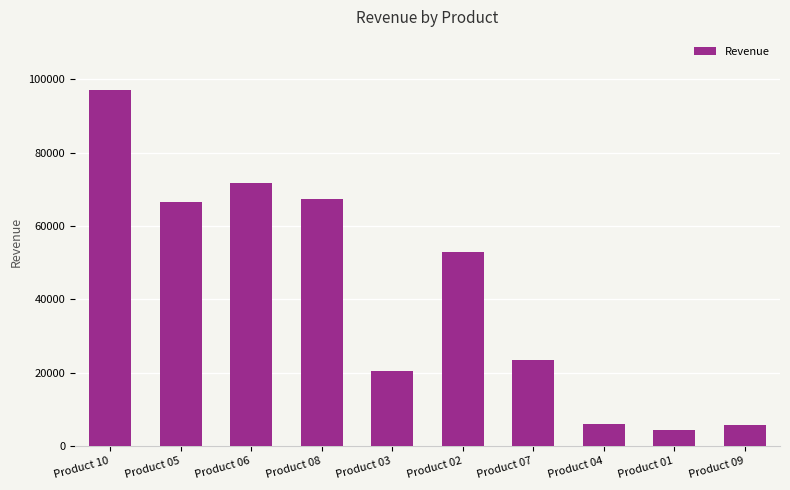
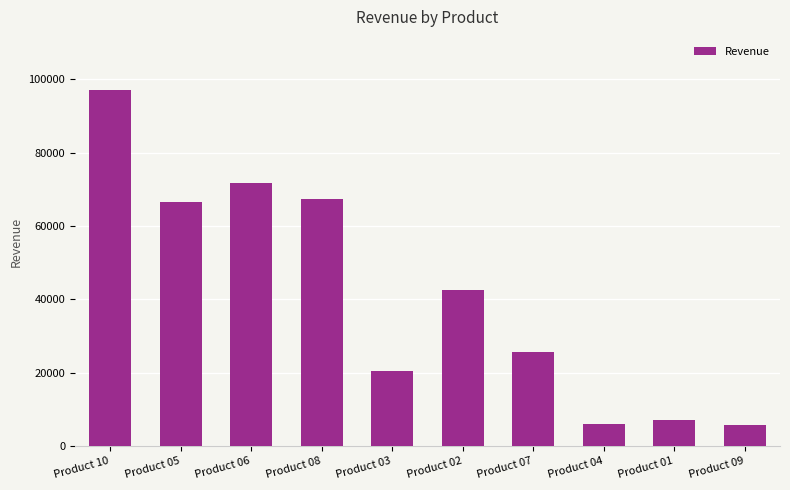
  {
    "Product 10": 97000,
    "Product 05": 66000,
    "Product 06": 72000,
    "Product 08": 67000,
    "Product 03": 20000,
-   "Product 02": 53000,
-   "Product 07": 23000,
+   "Product 02": 43000,
+   "Product 07": 26000,
    "Product 04": 6000,
-   "Product 01": 4000,
+   "Product 01": 7000,
    "Product 09": 6000
  }
